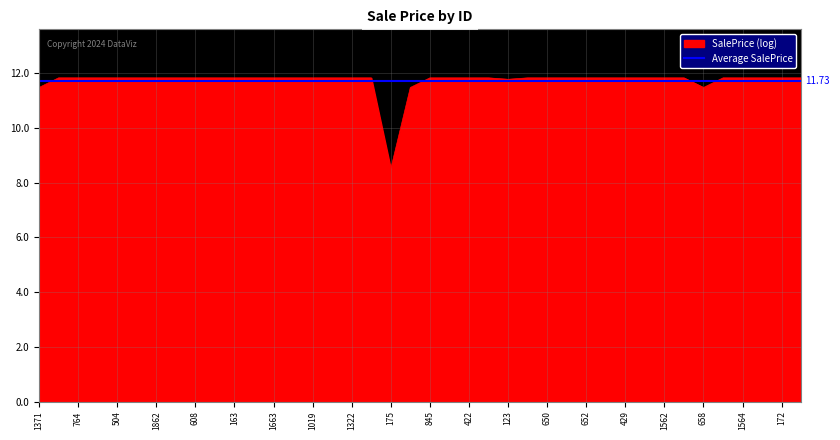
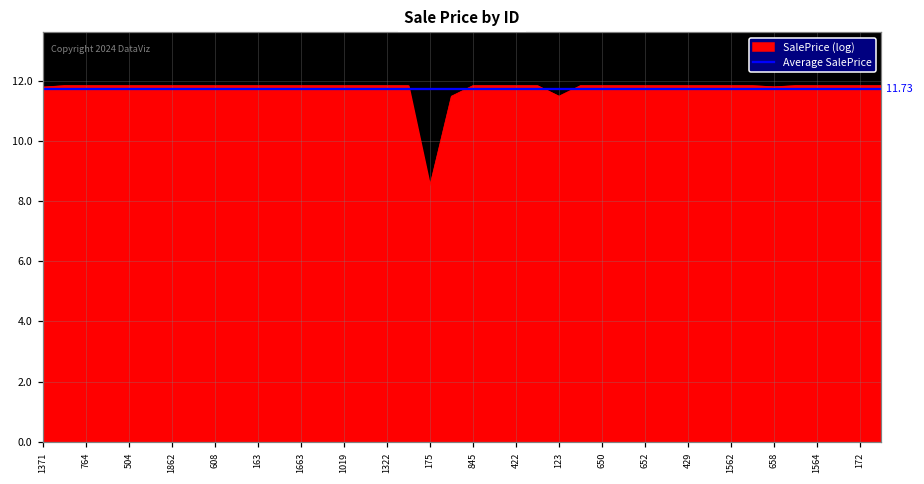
  {
-   "1371": 11.5,
+   "1371": 11.8,
    "764": 11.8,
    "504": 11.8,
    "1862": 11.8,
    "608": 11.8,
    "163": 11.8,
    "1663": 11.8,
    "1019": 11.8,
    "1322": 11.8,
    "175": 8.5,
    "845": 11.8,
    "422": 11.8,
-   "123": 11.8,
+   "123": 11.5,
    "650": 11.8,
    "652": 11.8,
    "429": 11.8,
    "1562": 11.8,
-   "658": 11.5,
+   "658": 11.8,
    "1564": 11.8,
    "172": 11.8
  }
